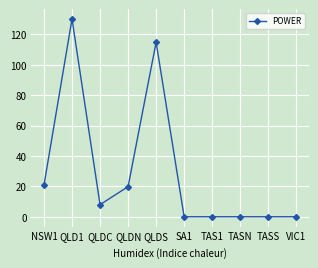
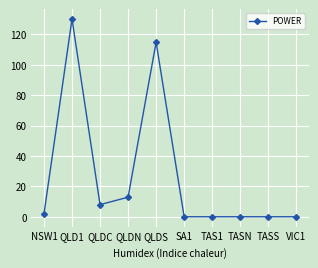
  {
-   "NSW1": 21,
+   "NSW1": 2,
    "QLD1": 130,
    "QLDC": 8,
-   "QLDN": 20,
+   "QLDN": 13,
    "QLDS": 115,
    "SA1": 0,
    "TAS1": 0,
    "TASN": 0,
    "TASS": 0,
    "VIC1": 0
  }
